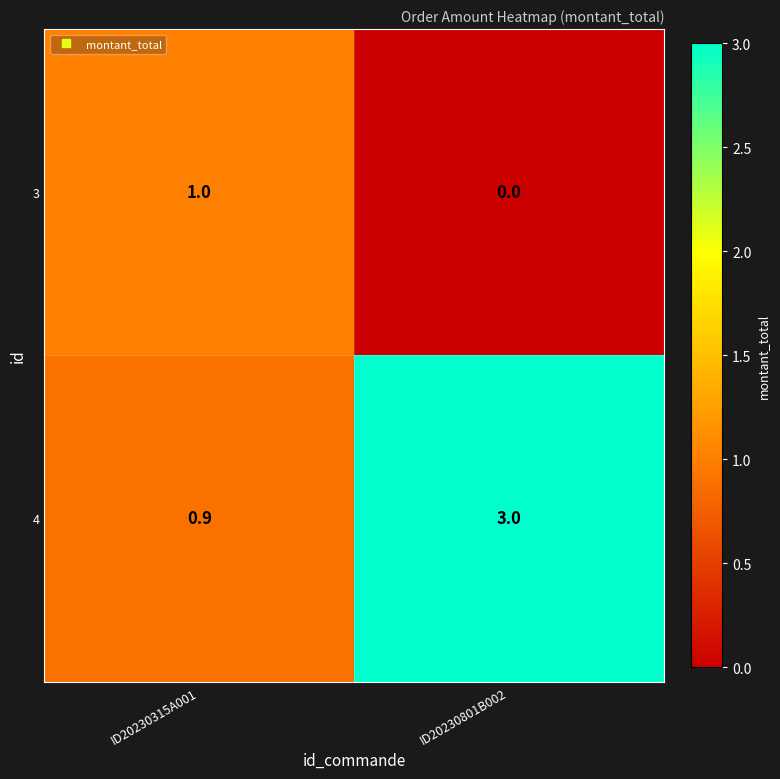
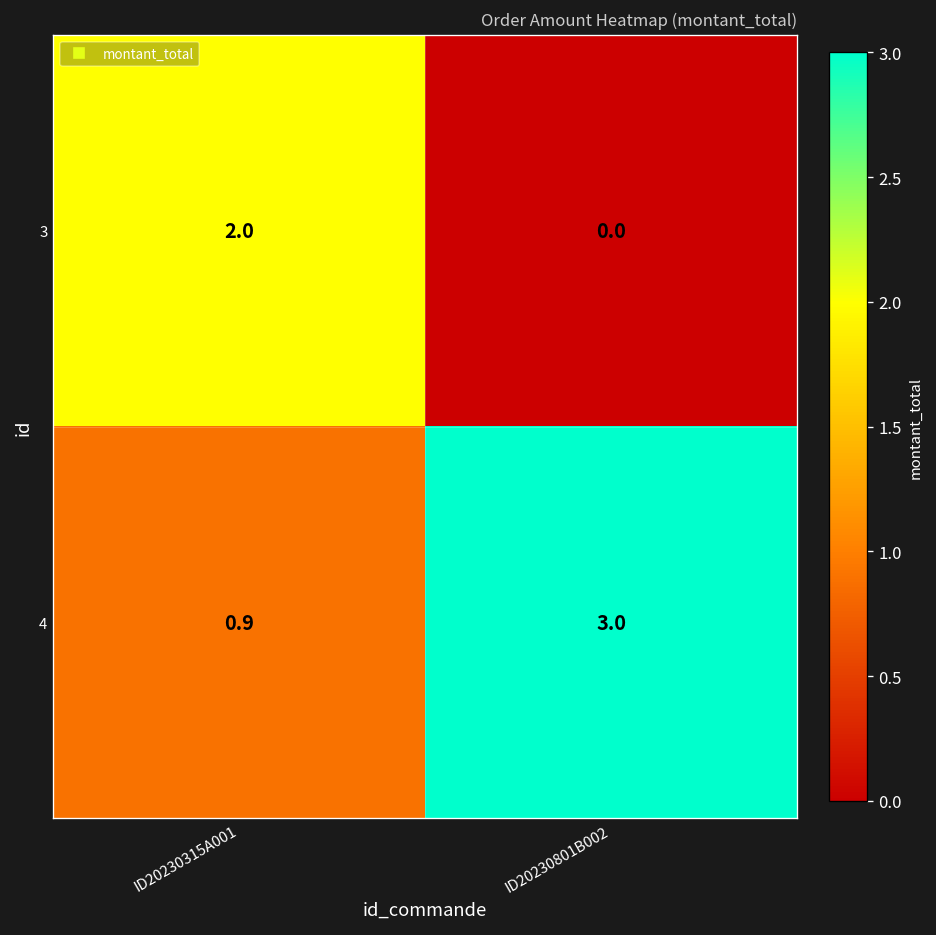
  {
    "3": {
-     "ID20230315A001": 1.0,
+     "ID20230315A001": 2.0,
      "ID20230801B002": 0.0
    },
    "4": {
      "ID20230315A001": 0.9,
      "ID20230801B002": 3.0
    }
  }
